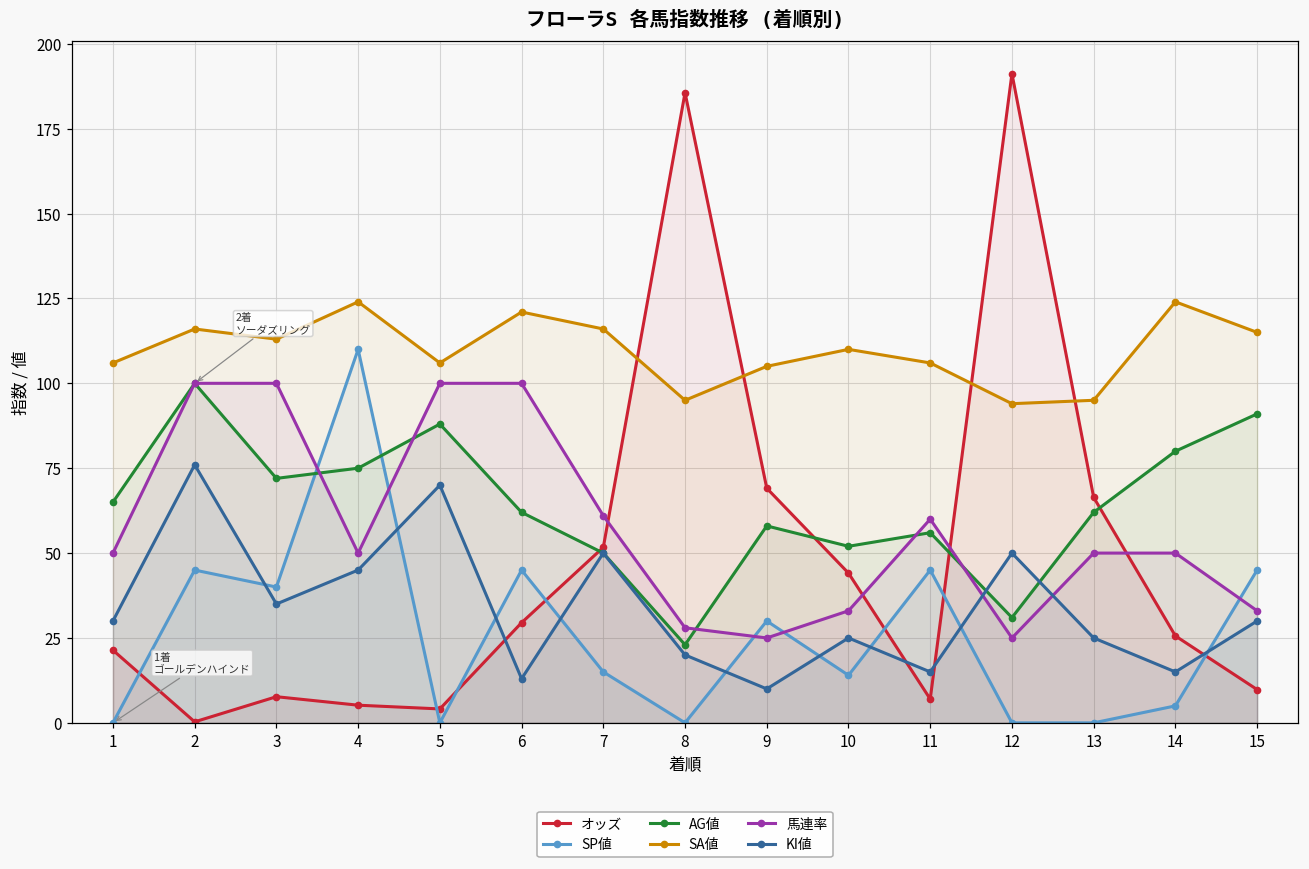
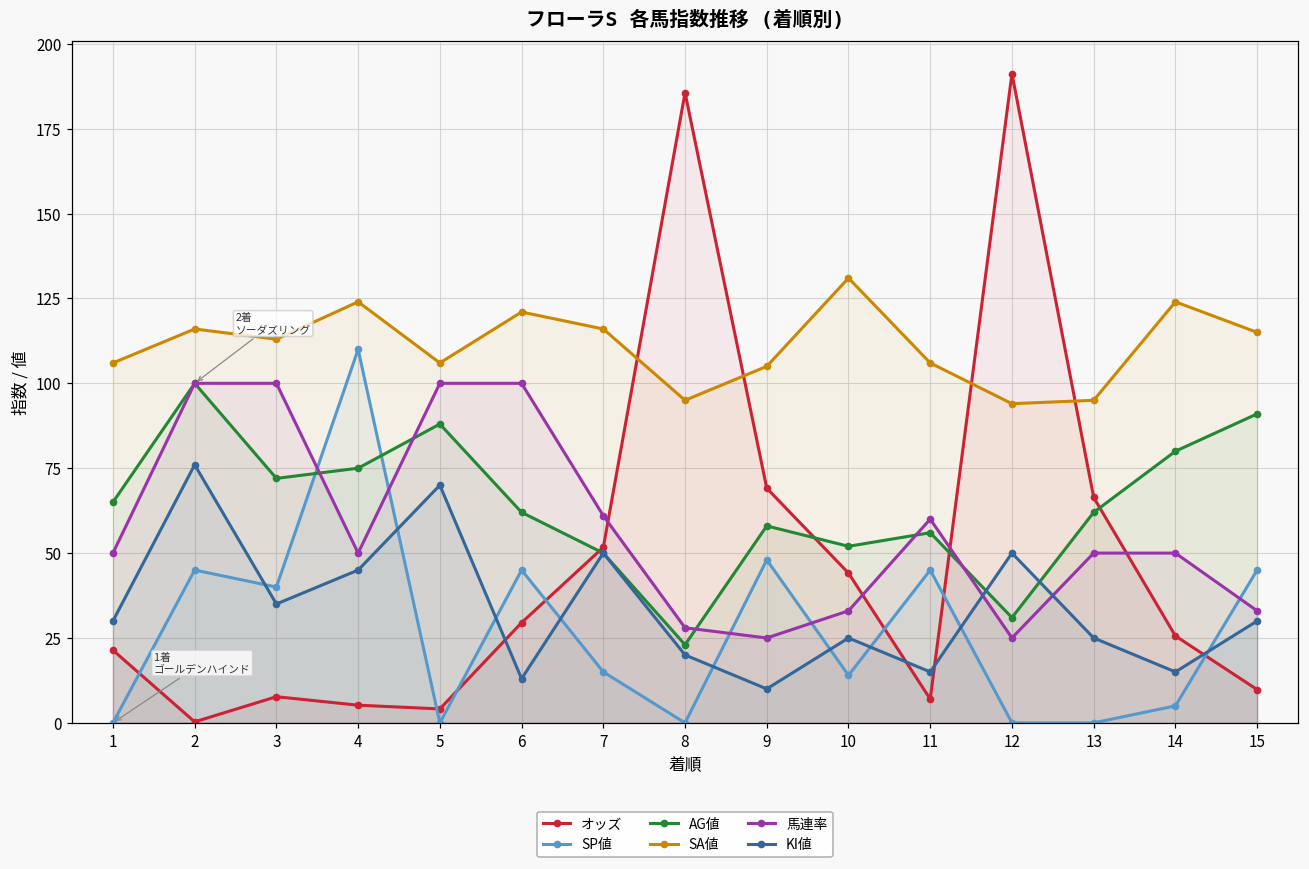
  {
    "オッズ": {
      "1": 21,
      "3": 8,
      "4": 5,
      "5": 4,
      "6": 30,
      "7": 52,
      "8": 186,
      "9": 69,
      "10": 44,
      "11": 7,
      "12": 191,
      "13": 66,
      "14": 26,
      "15": 10
    },
    "SP値": {
      "1": 0,
      "2": 45,
      "3": 40,
      "4": 110,
      "5": 0,
      "6": 45,
      "7": 15,
      "8": 0,
-     "9": 30,
+     "9": 48,
      "10": 14,
      "11": 45,
      "12": 0,
      "13": 0,
      "14": 5,
      "15": 45
    },
    "AG値": {
      "1": 65,
      "3": 72,
      "4": 75,
      "5": 88,
      "6": 62,
      "8": 23,
      "9": 58,
      "10": 52,
      "11": 56,
      "12": 31,
      "13": 62,
      "14": 80,
      "15": 91
    },
    "SA値": {
      "1": 106,
      "2": 116,
      "4": 124,
      "5": 106,
      "6": 121,
      "7": 116,
      "8": 95,
      "9": 105,
-     "10": 110,
+     "10": 131,
      "11": 106,
      "12": 94,
      "13": 95,
      "14": 124,
      "15": 115
    },
    "馬連率": {
      "1": 50,
      "3": 100,
      "4": 50,
      "5": 100,
      "6": 100,
      "7": 61,
      "8": 28,
      "9": 25,
      "10": 33,
      "11": 60,
      "12": 25,
      "13": 50,
      "14": 50,
      "15": 33
    },
    "KI値": {
      "1": 30,
      "2": 76,
      "3": 35,
      "4": 45,
      "5": 70,
      "6": 13,
      "8": 20,
      "9": 10,
      "10": 25,
      "11": 15,
      "12": 50,
      "13": 25,
      "14": 15,
      "15": 30
    }
  }
